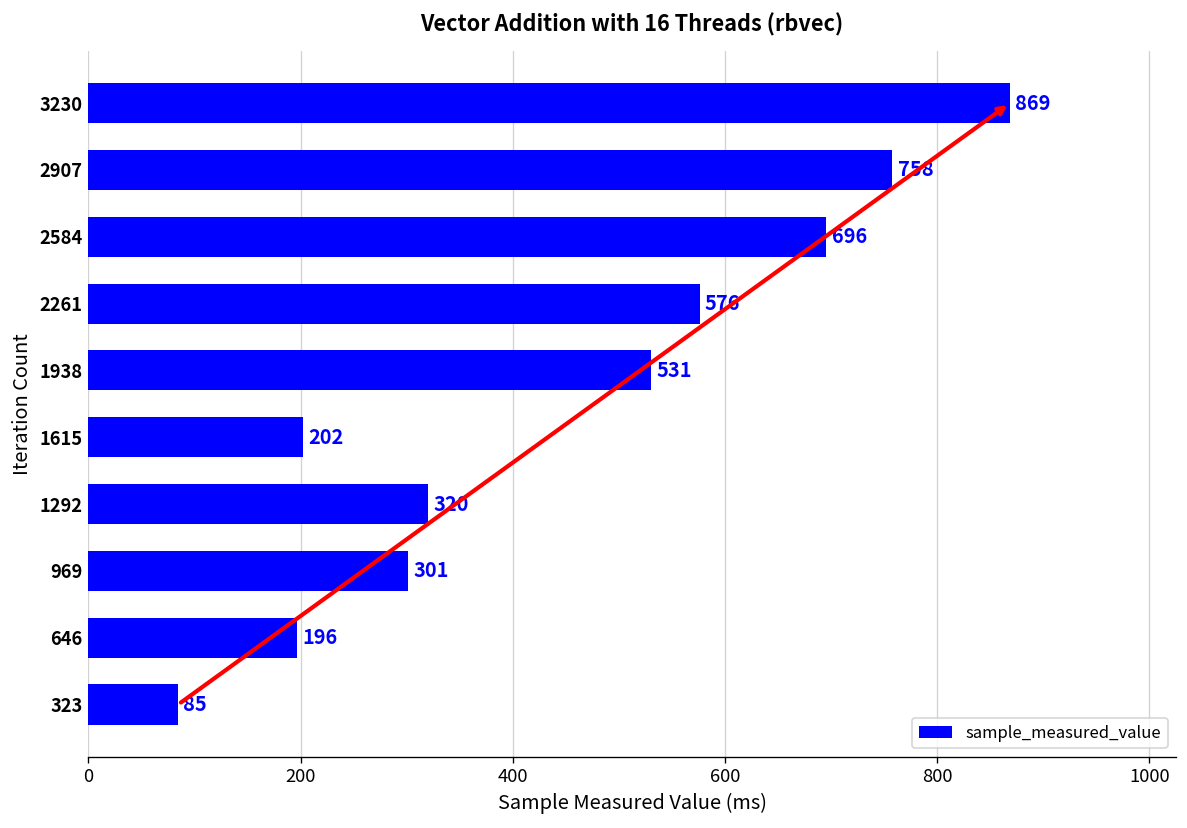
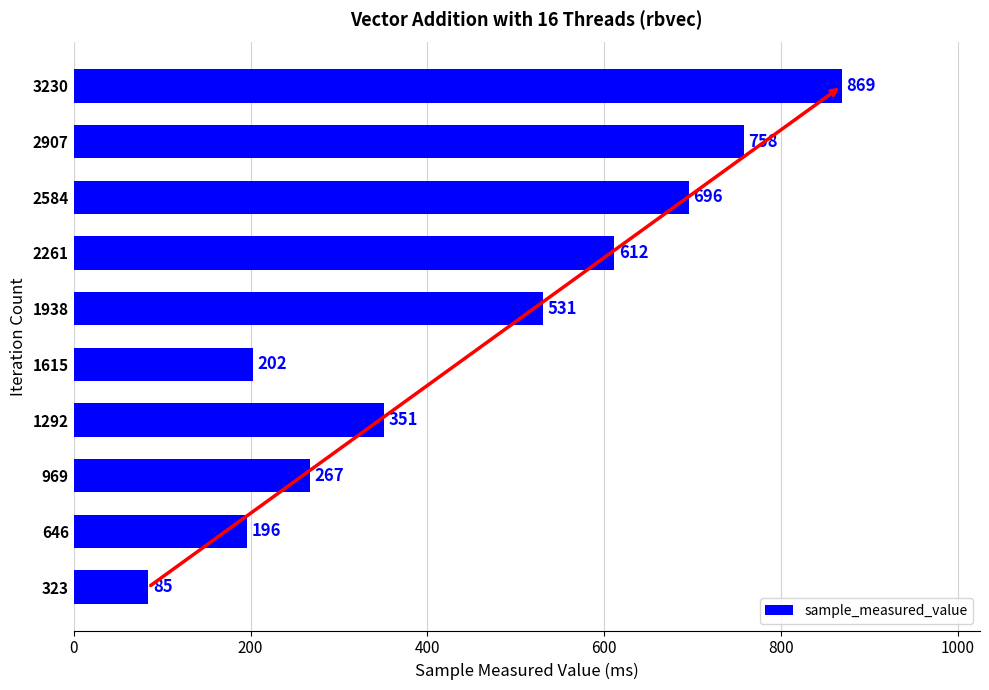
  {
    "3230": 869,
    "2907": 758,
    "2584": 696,
-   "2261": 576,
+   "2261": 612,
    "1938": 531,
    "1615": 202,
-   "1292": 320,
-   "969": 301,
+   "1292": 351,
+   "969": 267,
    "646": 196,
    "323": 85
  }
